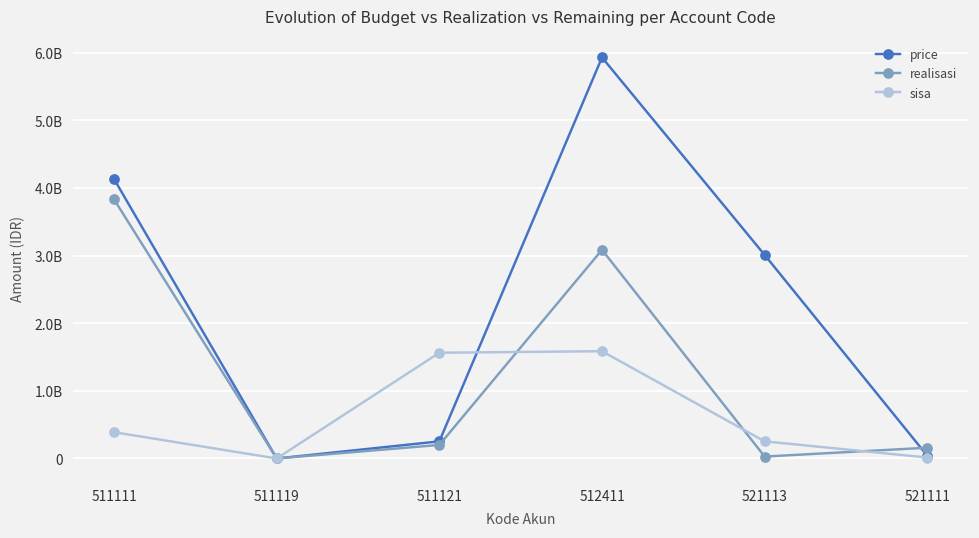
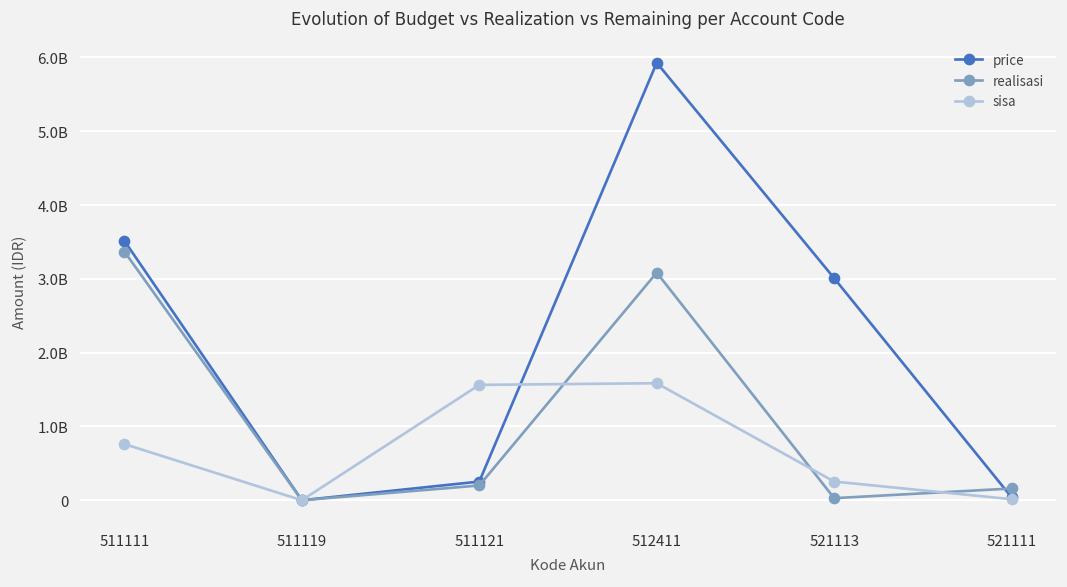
  {
    "price": {
-     "511111": 4100000000,
+     "511111": 3500000000,
      "511121": 300000000,
      "512411": 5900000000,
      "521113": 3000000000
    },
    "realisasi": {
-     "511111": 3800000000,
+     "511111": 3400000000,
      "511121": 200000000,
      "512411": 3100000000,
      "521113": 0,
      "521111": 200000000
    },
    "sisa": {
-     "511111": 400000000,
+     "511111": 800000000,
      "511121": 1600000000,
      "512411": 1600000000,
      "521113": 300000000
    }
  }
